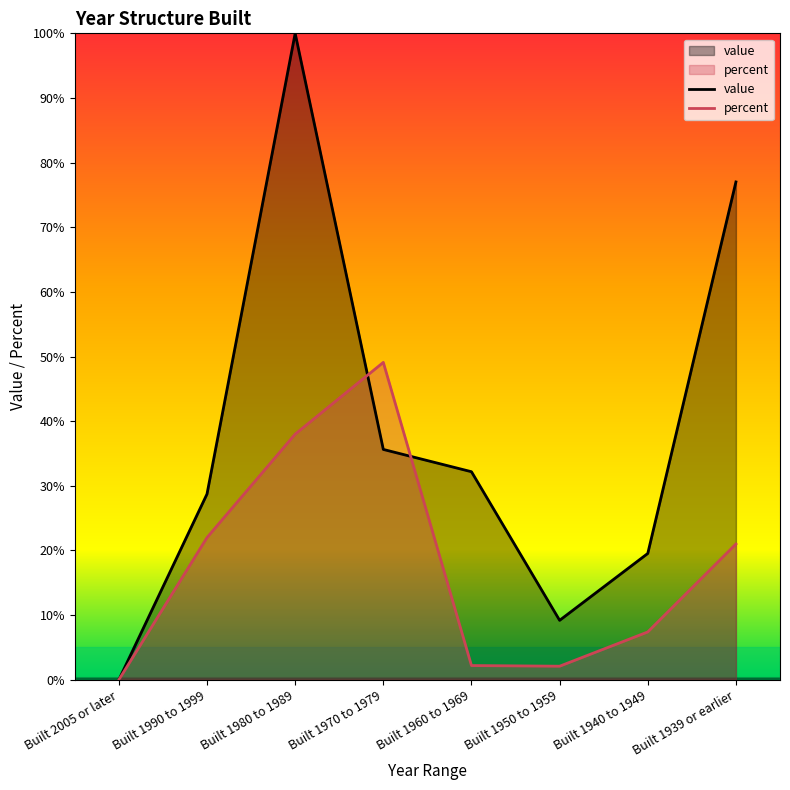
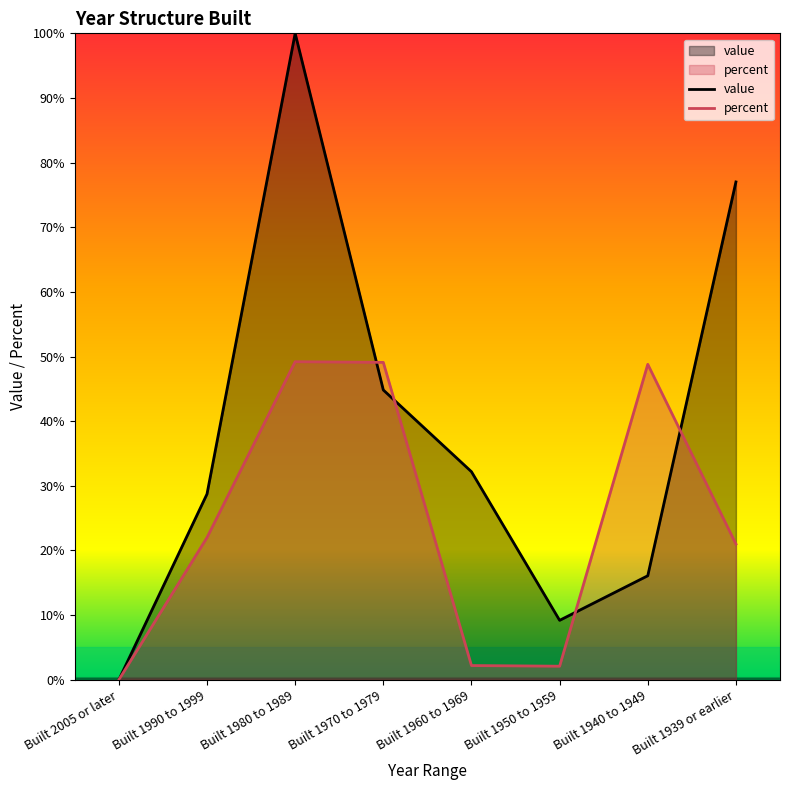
  {
    "value": {
      "Built 1990 to 1999": "29%",
      "Built 1980 to 1989": "100%",
-     "Built 1970 to 1979": "36%",
+     "Built 1970 to 1979": "45%",
      "Built 1960 to 1969": "32%",
      "Built 1950 to 1959": "9%",
-     "Built 1940 to 1949": "20%",
+     "Built 1940 to 1949": "16%",
      "Built 1939 or earlier": "77%"
    },
    "percent": {
      "Built 1990 to 1999": "22%",
-     "Built 1980 to 1989": "38%",
+     "Built 1980 to 1989": "49%",
      "Built 1970 to 1979": "49%",
-     "Built 1940 to 1949": "7%",
+     "Built 1940 to 1949": "49%",
      "Built 1939 or earlier": "21%"
    }
  }
